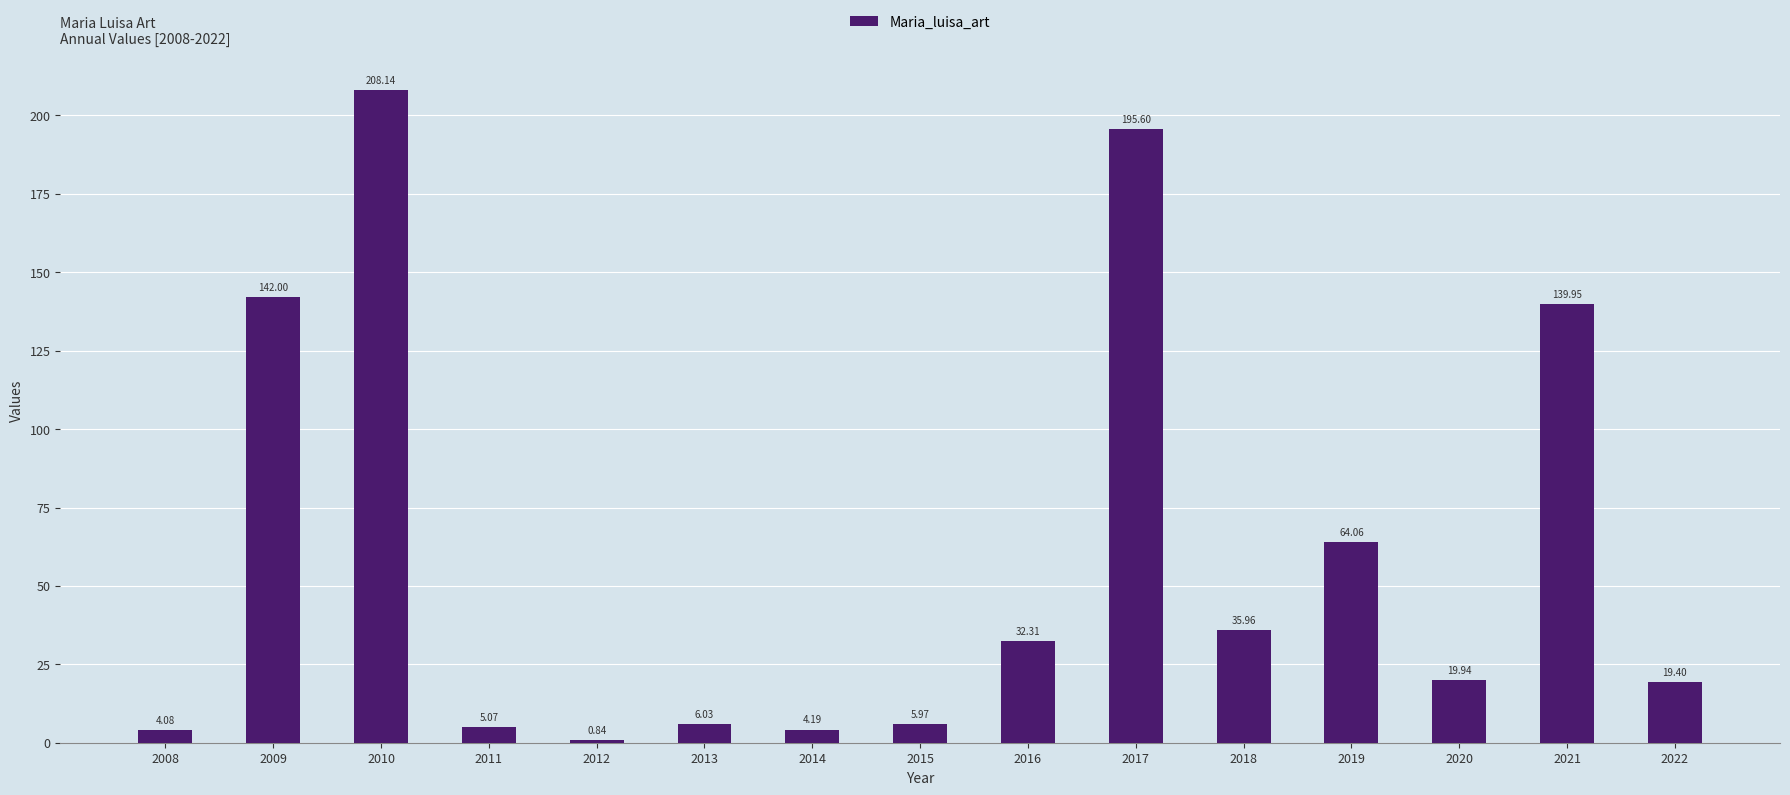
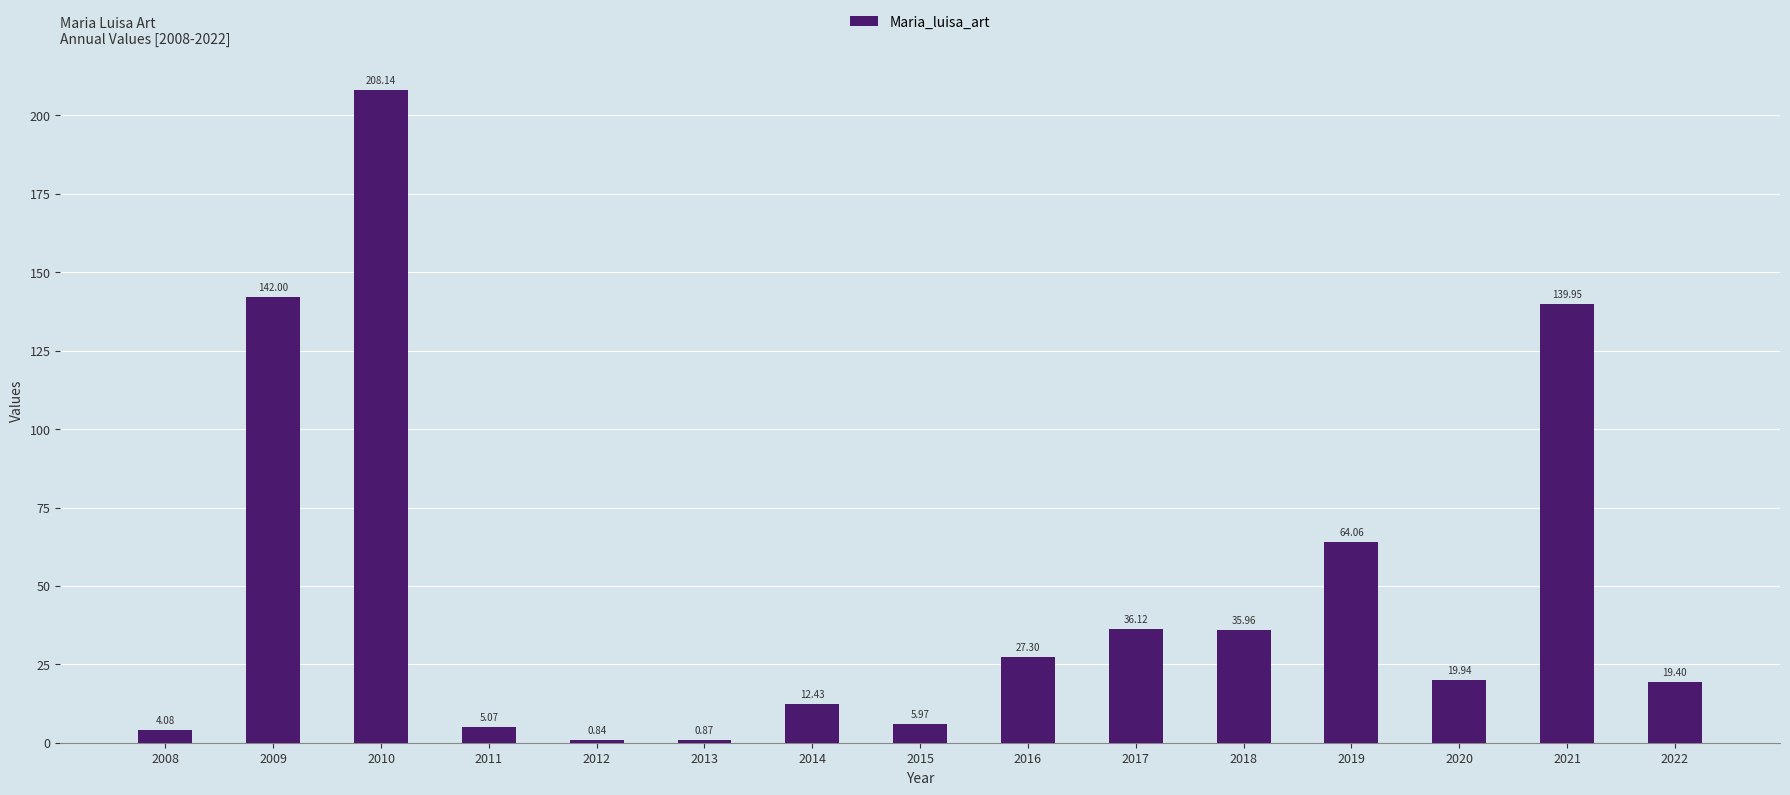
  {
    "2008": 4.08,
    "2009": 142.00,
    "2010": 208.14,
    "2011": 5.07,
    "2012": 0.84,
-   "2013": 6.03,
-   "2014": 4.19,
+   "2013": 0.87,
+   "2014": 12.43,
    "2015": 5.97,
-   "2016": 32.31,
-   "2017": 195.60,
+   "2016": 27.30,
+   "2017": 36.12,
    "2018": 35.96,
    "2019": 64.06,
    "2020": 19.94,
    "2021": 139.95,
    "2022": 19.40
  }
